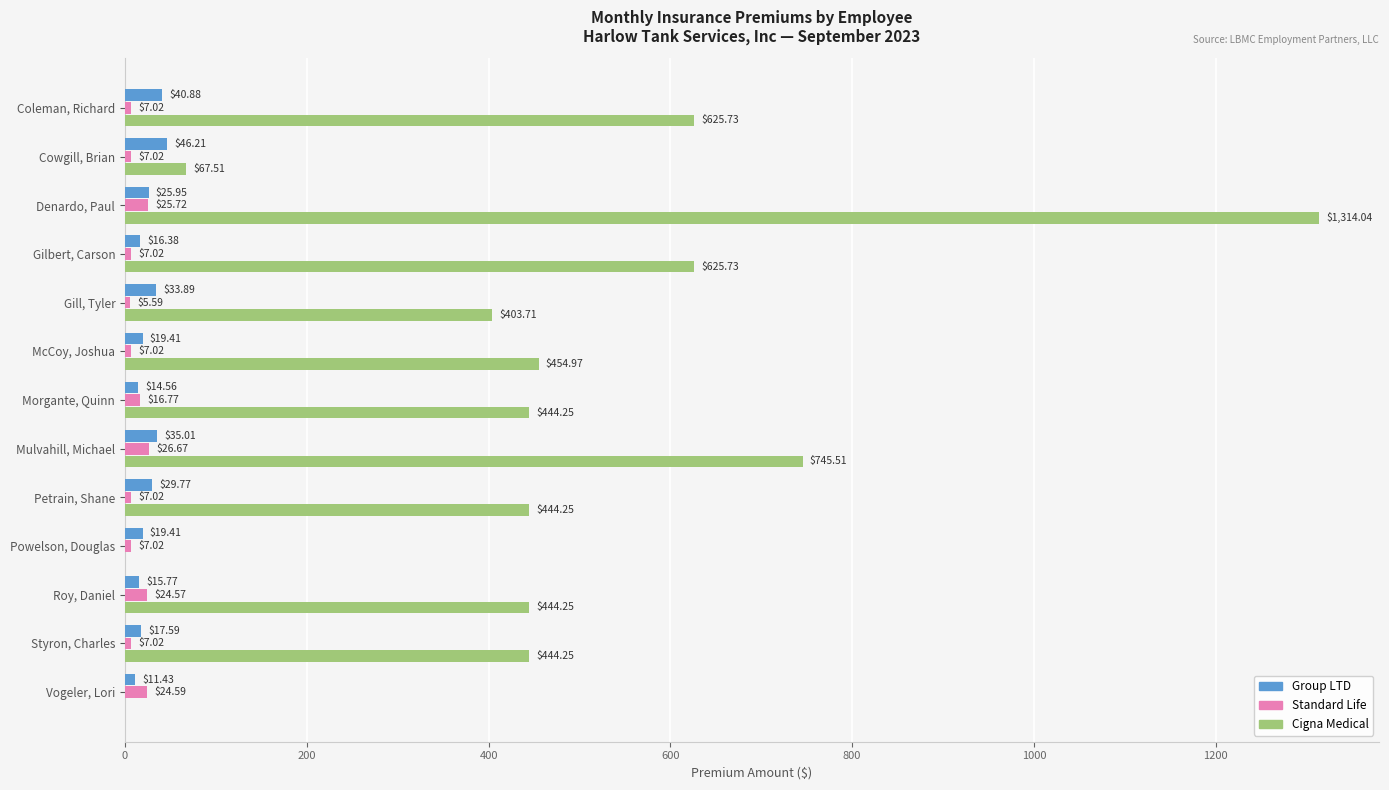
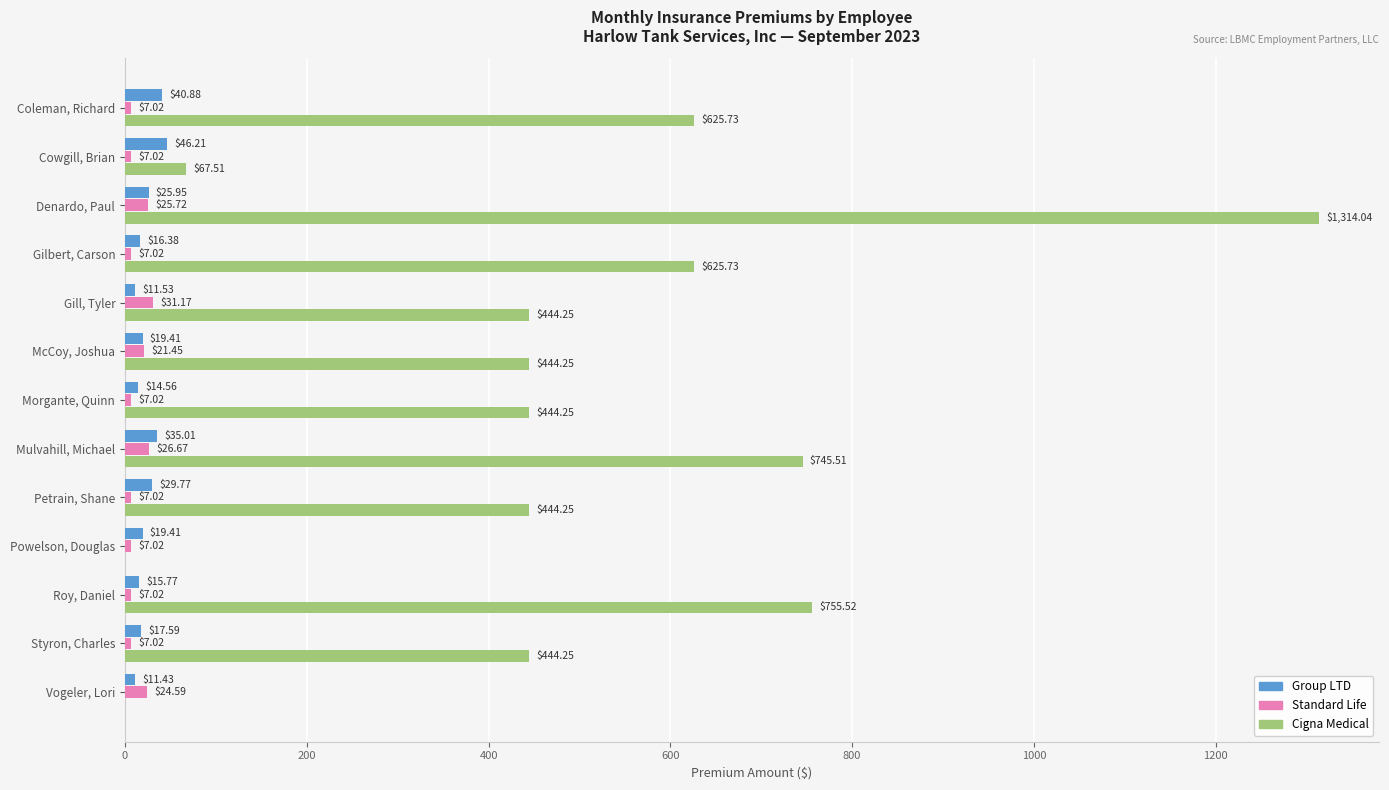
  {
    "Group LTD": {
      "Coleman, Richard": "$40.88",
      "Cowgill, Brian": "$46.21",
      "Denardo, Paul": "$25.95",
      "Gilbert, Carson": "$16.38",
-     "Gill, Tyler": "$33.89",
+     "Gill, Tyler": "$11.53",
      "McCoy, Joshua": "$19.41",
      "Morgante, Quinn": "$14.56",
      "Mulvahill, Michael": "$35.01",
      "Petrain, Shane": "$29.77",
      "Powelson, Douglas": "$19.41",
      "Roy, Daniel": "$15.77",
      "Styron, Charles": "$17.59",
      "Vogeler, Lori": "$11.43"
    },
    "Standard Life": {
      "Coleman, Richard": "$7.02",
      "Cowgill, Brian": "$7.02",
      "Denardo, Paul": "$25.72",
      "Gilbert, Carson": "$7.02",
-     "Gill, Tyler": "$5.59",
-     "McCoy, Joshua": "$7.02",
-     "Morgante, Quinn": "$16.77",
+     "Gill, Tyler": "$31.17",
+     "McCoy, Joshua": "$21.45",
+     "Morgante, Quinn": "$7.02",
      "Mulvahill, Michael": "$26.67",
      "Petrain, Shane": "$7.02",
      "Powelson, Douglas": "$7.02",
-     "Roy, Daniel": "$24.57",
+     "Roy, Daniel": "$7.02",
      "Styron, Charles": "$7.02",
      "Vogeler, Lori": "$24.59"
    },
    "Cigna Medical": {
      "Coleman, Richard": "$625.73",
      "Cowgill, Brian": "$67.51",
      "Denardo, Paul": "$1,314.04",
      "Gilbert, Carson": "$625.73",
-     "Gill, Tyler": "$403.71",
-     "McCoy, Joshua": "$454.97",
+     "Gill, Tyler": "$444.25",
+     "McCoy, Joshua": "$444.25",
      "Morgante, Quinn": "$444.25",
      "Mulvahill, Michael": "$745.51",
      "Petrain, Shane": "$444.25",
-     "Roy, Daniel": "$444.25",
+     "Roy, Daniel": "$755.52",
      "Styron, Charles": "$444.25"
    }
  }
